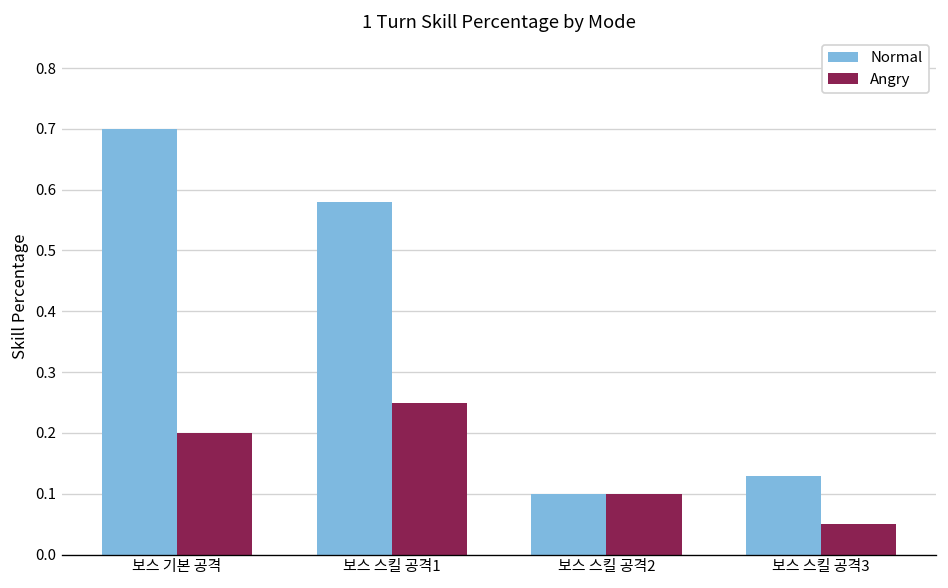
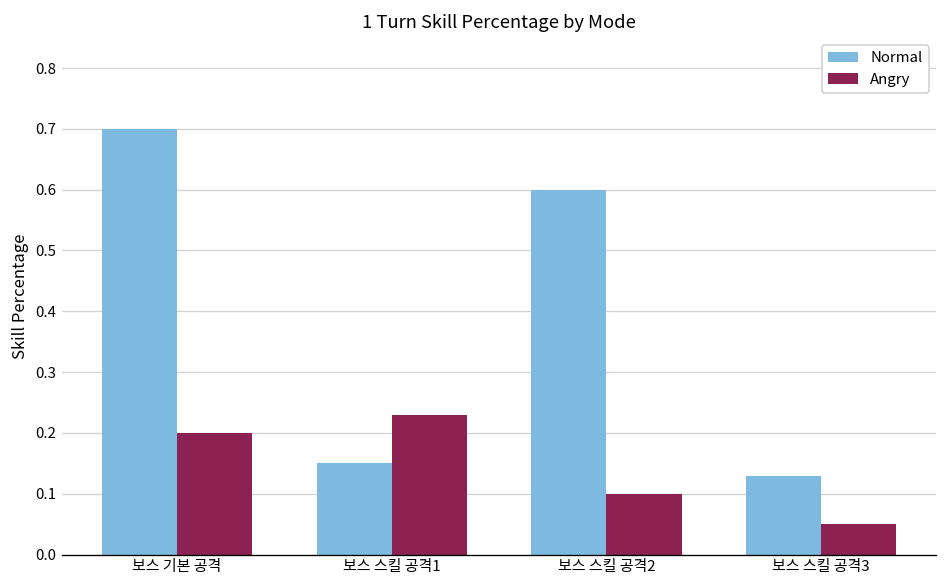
  {
    "Normal": {
      "보스 기본 공격": 0.70,
-     "보스 스킬 공격1": 0.58,
-     "보스 스킬 공격2": 0.1,
+     "보스 스킬 공격1": 0.15,
+     "보스 스킬 공격2": 0.6,
      "보스 스킬 공격3": 0.13
    },
    "Angry": {
      "보스 기본 공격": 0.20,
-     "보스 스킬 공격1": 0.25,
+     "보스 스킬 공격1": 0.23,
      "보스 스킬 공격2": 0.10,
      "보스 스킬 공격3": 0.05
    }
  }
